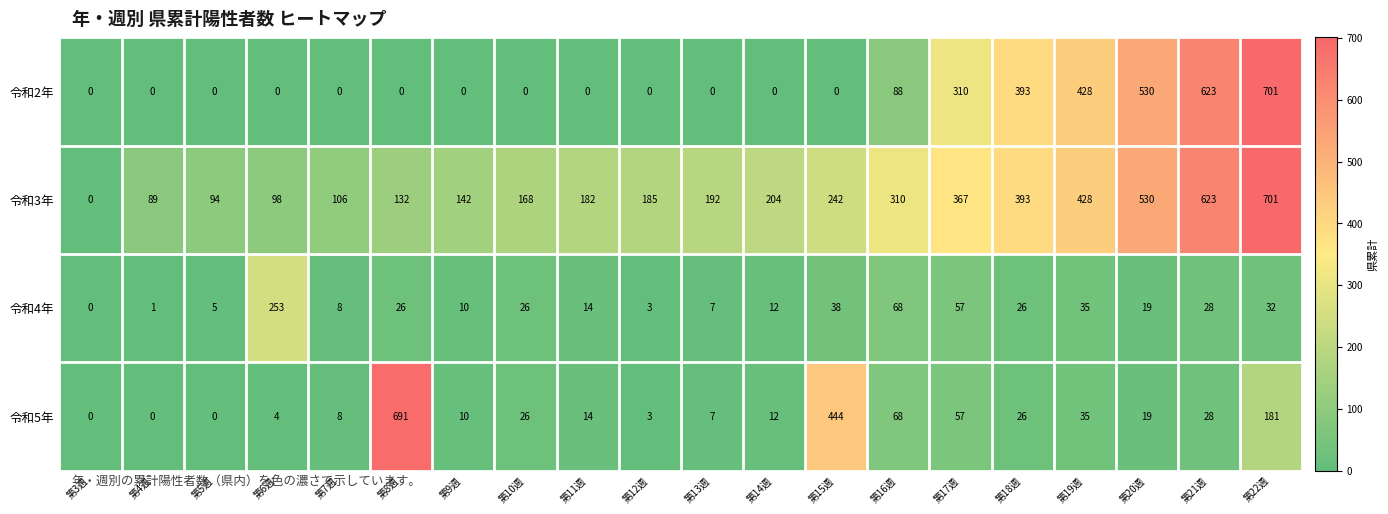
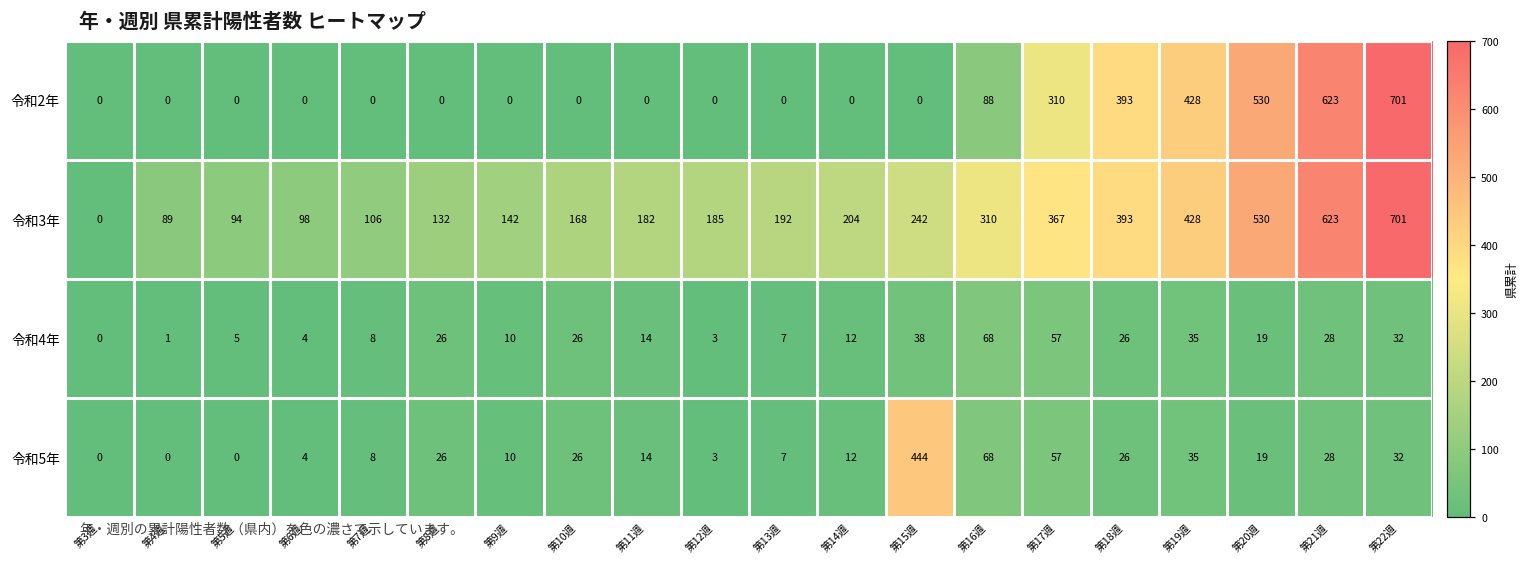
  {
    "令和2年": {
      "第3週": 0,
      "第4週": 0,
      "第5週": 0,
      "第6週": 0,
      "第7週": 0,
      "第8週": 0,
      "第9週": 0,
      "第10週": 0,
      "第11週": 0,
      "第12週": 0,
      "第13週": 0,
      "第14週": 0,
      "第15週": 0,
      "第16週": 88,
      "第17週": 310,
      "第18週": 393,
      "第19週": 428,
      "第20週": 530,
      "第21週": 623,
      "第22週": 701
    },
    "令和3年": {
      "第3週": 0,
      "第4週": 89,
      "第5週": 94,
      "第6週": 98,
      "第7週": 106,
      "第8週": 132,
      "第9週": 142,
      "第10週": 168,
      "第11週": 182,
      "第12週": 185,
      "第13週": 192,
      "第14週": 204,
      "第15週": 242,
      "第16週": 310,
      "第17週": 367,
      "第18週": 393,
      "第19週": 428,
      "第20週": 530,
      "第21週": 623,
      "第22週": 701
    },
    "令和4年": {
      "第3週": 0,
      "第4週": 1,
      "第5週": 5,
-     "第6週": 253,
+     "第6週": 4,
      "第7週": 8,
      "第8週": 26,
      "第9週": 10,
      "第10週": 26,
      "第11週": 14,
      "第12週": 3,
      "第13週": 7,
      "第14週": 12,
      "第15週": 38,
      "第16週": 68,
      "第17週": 57,
      "第18週": 26,
      "第19週": 35,
      "第20週": 19,
      "第21週": 28,
      "第22週": 32
    },
    "令和5年": {
      "第3週": 0,
      "第4週": 0,
      "第5週": 0,
      "第6週": 4,
      "第7週": 8,
-     "第8週": 691,
+     "第8週": 26,
      "第9週": 10,
      "第10週": 26,
      "第11週": 14,
      "第12週": 3,
      "第13週": 7,
      "第14週": 12,
      "第15週": 444,
      "第16週": 68,
      "第17週": 57,
      "第18週": 26,
      "第19週": 35,
      "第20週": 19,
      "第21週": 28,
-     "第22週": 181
+     "第22週": 32
    }
  }
